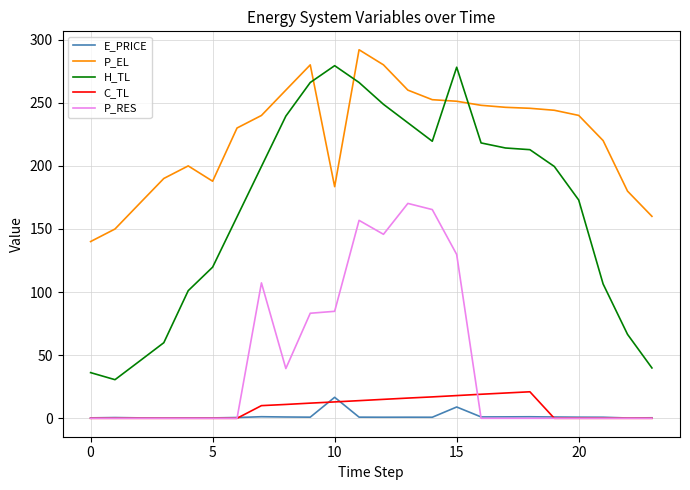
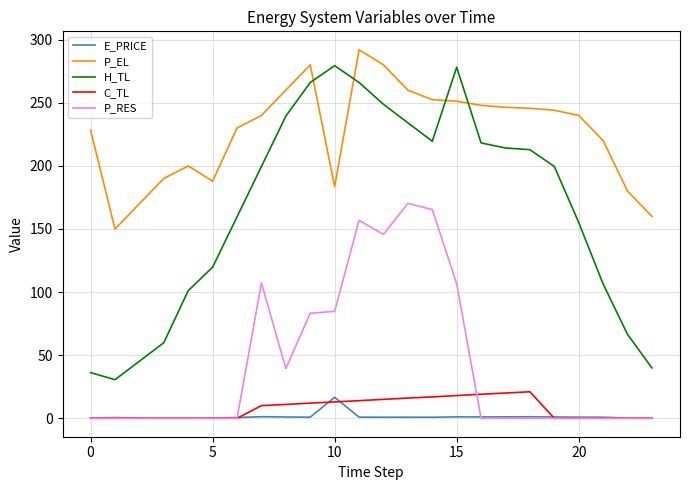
  {
    "E_PRICE": {
      "10": 17,
-     "15": 9
+     "15": 1
    },
    "P_EL": {
-     "0": 140,
+     "0": 228,
      "5": 188,
      "10": 184,
      "15": 251,
      "20": 240
    },
    "H_TL": {
      "0": 36,
      "5": 120,
      "10": 279,
      "15": 278,
-     "20": 173
+     "20": 155
    },
    "C_TL": {
      "10": 13,
      "15": 18
    },
    "P_RES": {
      "10": 85,
-     "15": 130
+     "15": 107
    }
  }
